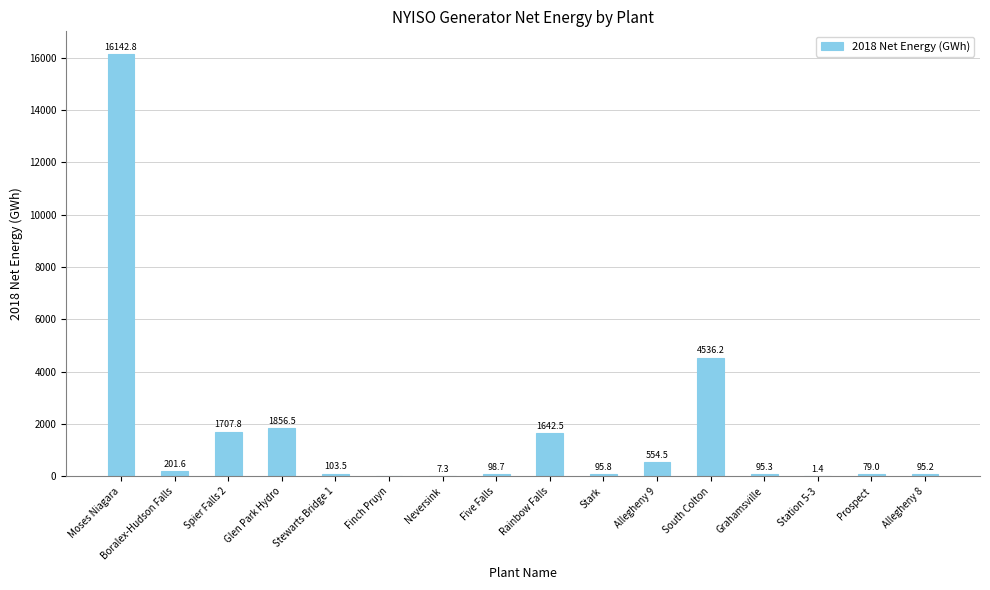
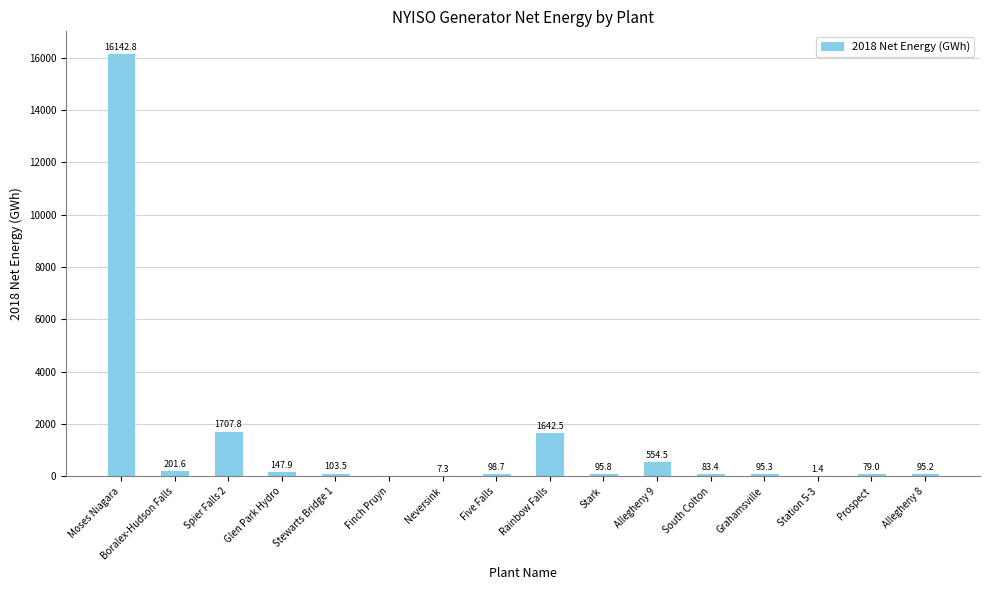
  {
    "Moses Niagara": 16142.8,
    "Boralex-Hudson Falls": 201.6,
    "Spier Falls 2": 1707.8,
-   "Glen Park Hydro": 1856.5,
+   "Glen Park Hydro": 147.9,
    "Stewarts Bridge 1": 103.5,
    "Neversink": 7.3,
    "Five Falls": 98.7,
    "Rainbow Falls": 1642.5,
    "Stark": 95.8,
    "Allegheny 9": 554.5,
-   "South Colton": 4536.2,
+   "South Colton": 83.4,
    "Grahamsville": 95.3,
    "Station 5-3": 1.4,
    "Prospect": 79.0,
    "Allegheny 8": 95.2
  }
